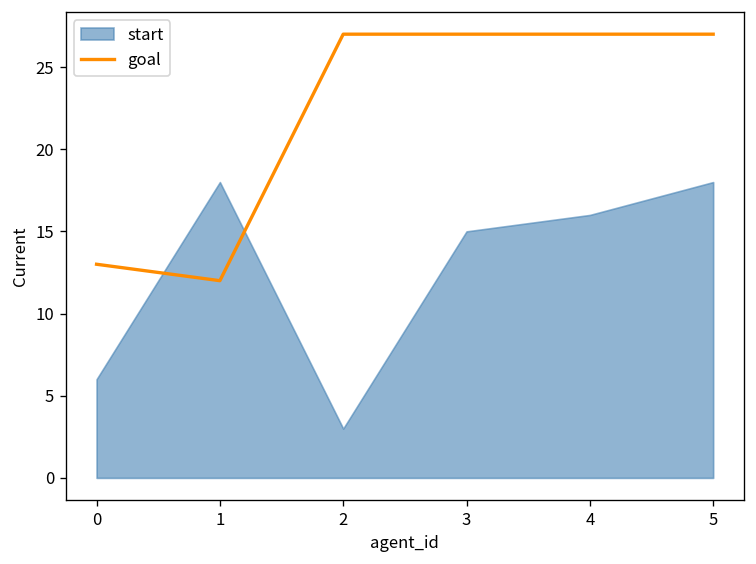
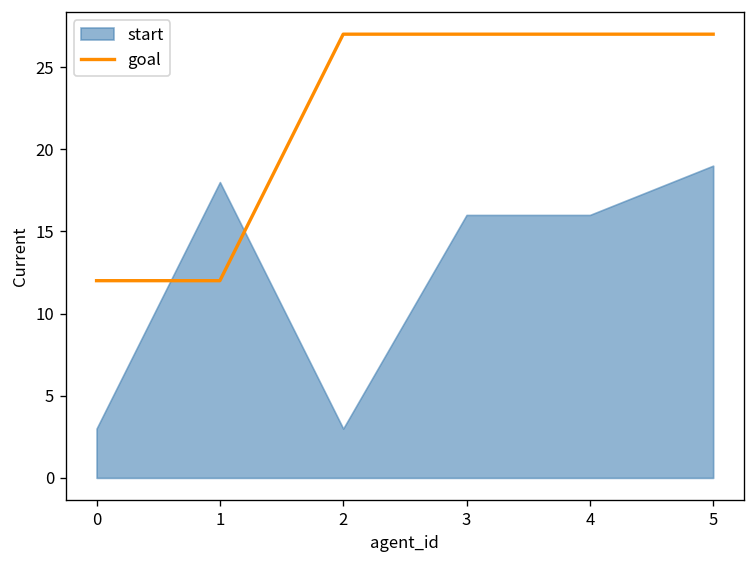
  {
    "goal": {
-     "0": 13,
+     "0": 12,
      "1": 12,
      "2": 27,
      "3": 27,
      "4": 27,
      "5": 27
    },
    "start": {
-     "0": 6,
+     "0": 3,
      "1": 18,
      "2": 3,
-     "3": 15,
+     "3": 16,
      "4": 16,
-     "5": 18
+     "5": 19
    }
  }
